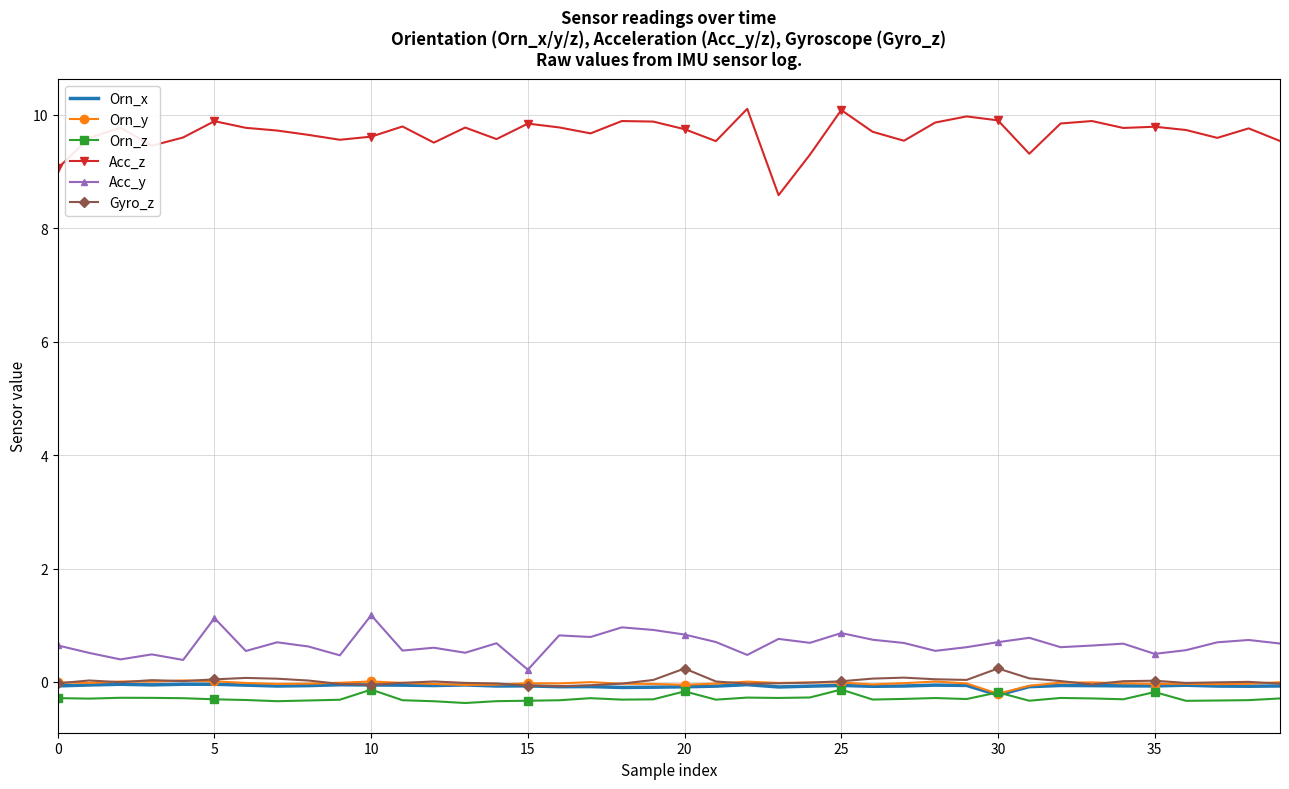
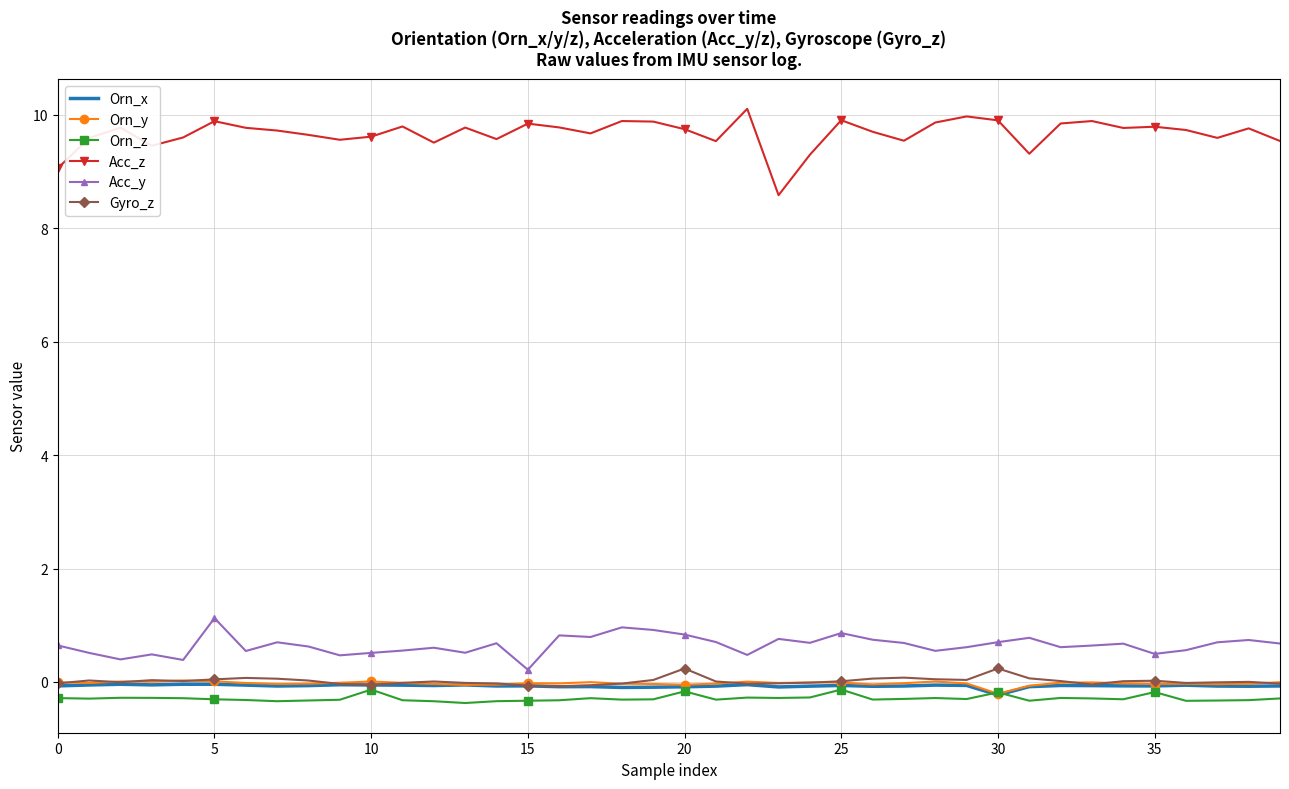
  {
    "Orn_x": {
      "5": 0.0,
      "25": -0.1
    },
    "Orn_y": {
      "10": 0.0
    },
    "Orn_z": {
      "0": -0.3,
      "5": -0.3,
      "10": -0.1,
      "15": -0.3,
      "20": -0.2,
      "25": -0.1,
      "35": -0.2
    },
    "Acc_z": {
      "0": 9.1,
      "5": 9.9,
      "10": 9.6,
      "15": 9.8,
      "20": 9.7,
-     "25": 10.1,
+     "25": 9.9,
      "30": 9.9,
      "35": 9.8
    },
    "Acc_y": {
      "0": 0.6,
      "5": 1.1,
-     "10": 1.2,
+     "10": 0.5,
      "15": 0.2,
      "20": 0.8,
      "25": 0.9,
      "30": 0.7,
      "35": 0.5
    },
    "Gyro_z": {
      "20": 0.2,
      "30": 0.2,
      "35": 0.0
    }
  }
